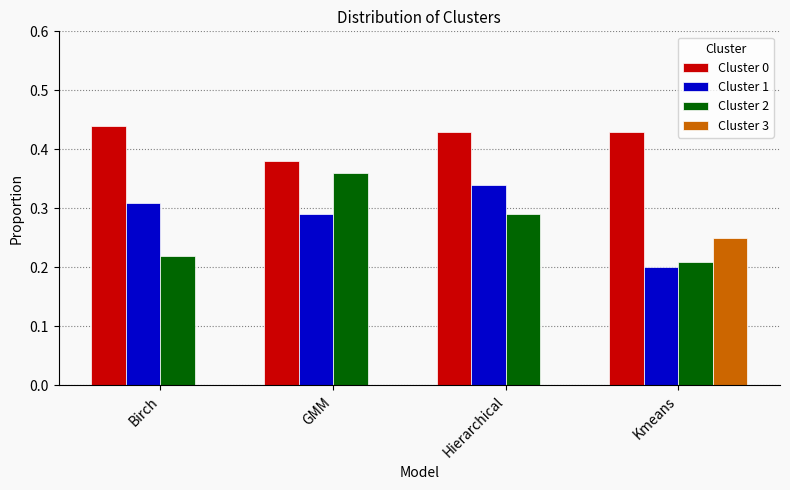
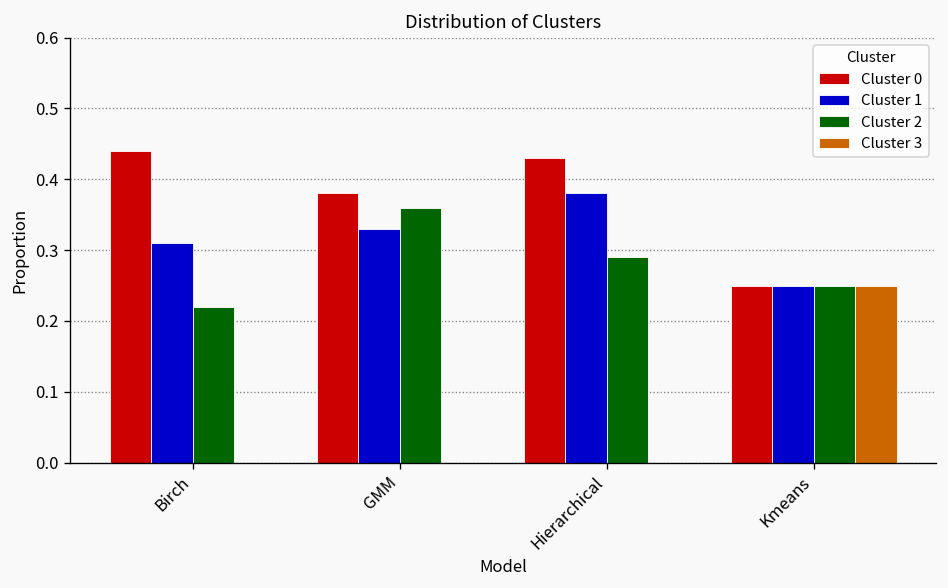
  {
    "Cluster 0": {
      "Birch": 0.44,
      "GMM": 0.38,
      "Hierarchical": 0.43,
-     "Kmeans": 0.43
+     "Kmeans": 0.25
    },
    "Cluster 1": {
      "Birch": 0.31,
-     "GMM": 0.29,
-     "Hierarchical": 0.34,
-     "Kmeans": 0.20
+     "GMM": 0.33,
+     "Hierarchical": 0.38,
+     "Kmeans": 0.25
    },
    "Cluster 2": {
      "Birch": 0.22,
      "GMM": 0.36,
      "Hierarchical": 0.29,
-     "Kmeans": 0.21
+     "Kmeans": 0.25
    },
    "Cluster 3": {
      "Birch": 0.00,
      "GMM": 0.00,
      "Hierarchical": 0.00,
      "Kmeans": 0.25
    }
  }
